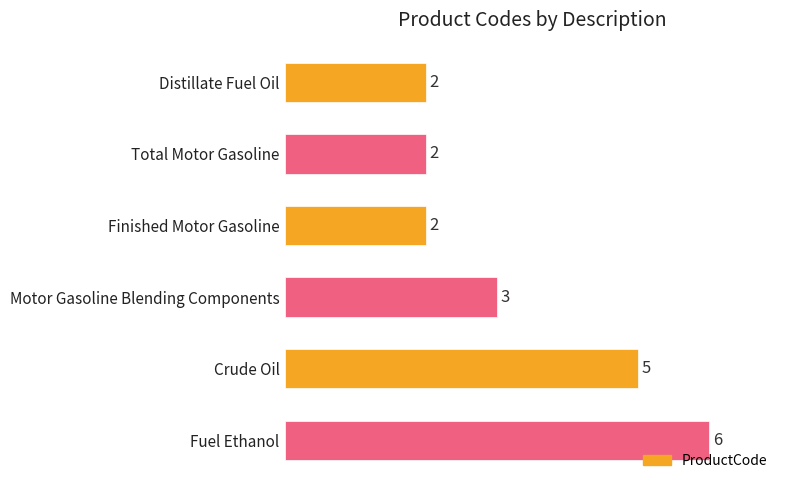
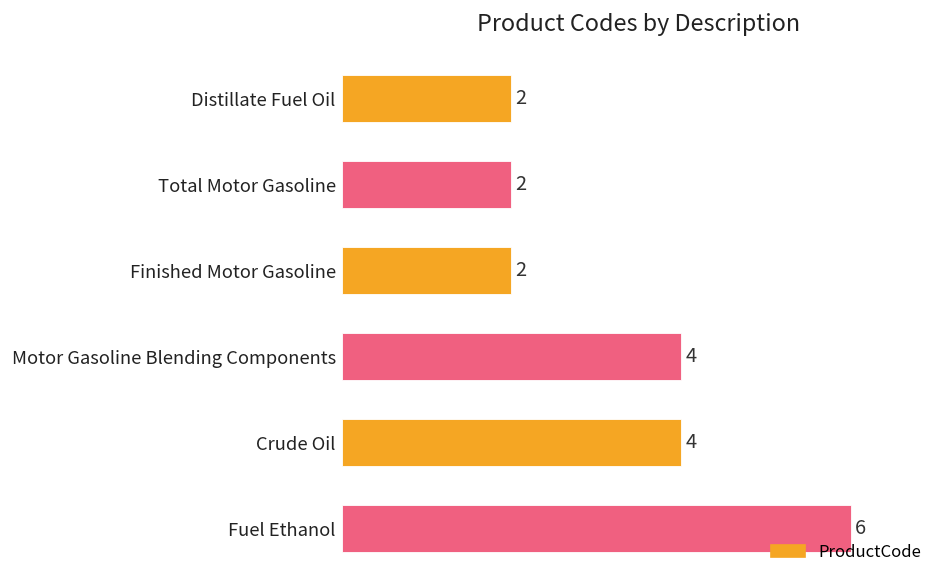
  {
    "Distillate Fuel Oil": 2,
    "Total Motor Gasoline": 2,
    "Finished Motor Gasoline": 2,
-   "Motor Gasoline Blending Components": 3,
-   "Crude Oil": 5,
+   "Motor Gasoline Blending Components": 4,
+   "Crude Oil": 4,
    "Fuel Ethanol": 6
  }
